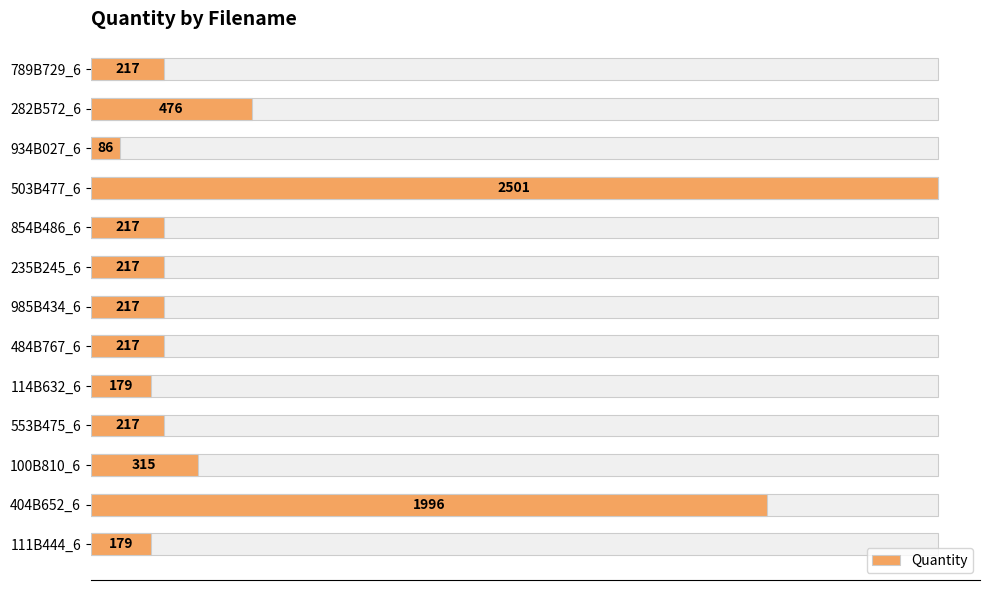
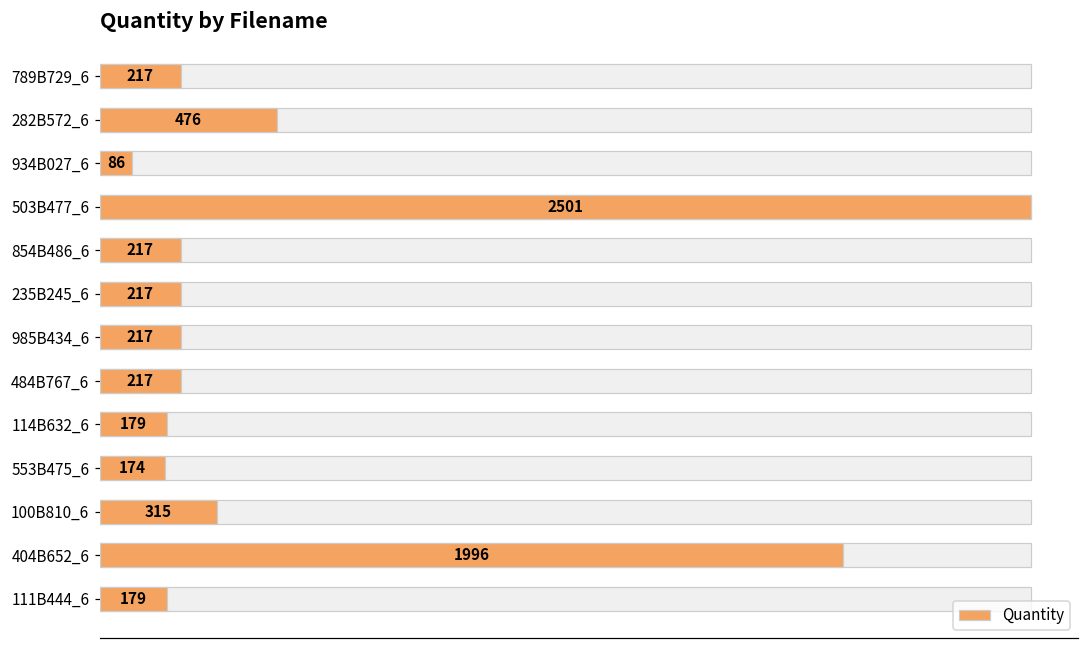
  {
    "Quantity": {
      "503B477_6": 2501,
-     "553B475_6": 217
+     "553B475_6": 174
    }
  }
